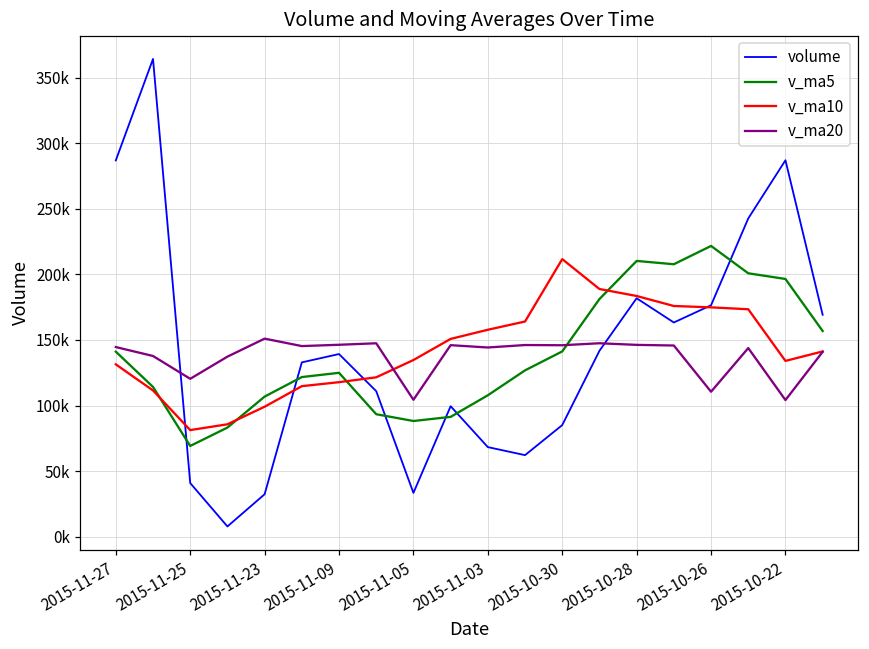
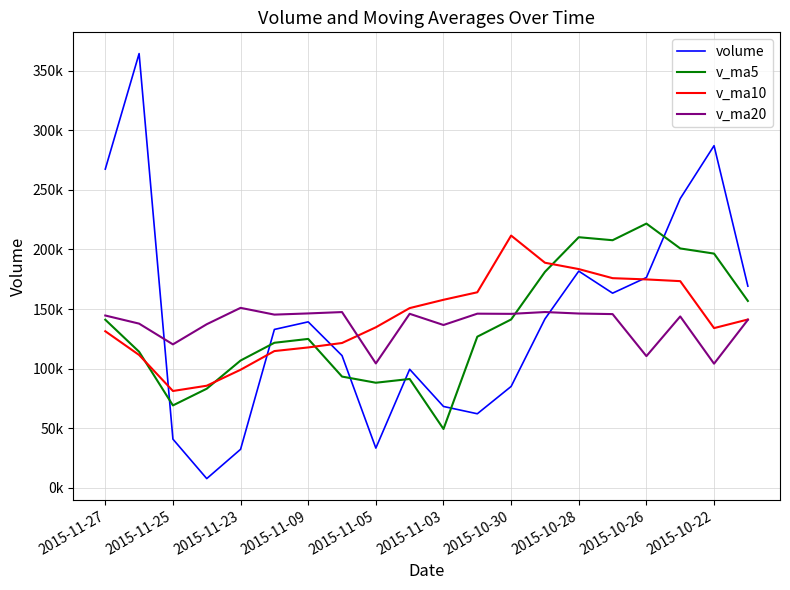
  {
    "volume": {
-     "2015-11-27": 287000,
+     "2015-11-27": 267000,
      "2015-11-25": 41000,
      "2015-11-23": 32000,
      "2015-11-09": 139000,
      "2015-11-05": 33000,
      "2015-11-03": 68000,
      "2015-10-30": 85000,
      "2015-10-22": 287000
    },
    "v_ma5": {
      "2015-11-27": 141000,
      "2015-11-25": 69000,
      "2015-11-23": 107000,
      "2015-11-09": 125000,
      "2015-11-05": 88000,
-     "2015-11-03": 108000,
+     "2015-11-03": 49000,
      "2015-10-30": 141000,
      "2015-10-28": 210000,
      "2015-10-26": 222000,
      "2015-10-22": 197000
    },
    "v_ma10": {
      "2015-11-27": 131000,
      "2015-11-25": 81000,
      "2015-11-23": 99000,
      "2015-11-09": 118000,
      "2015-11-05": 135000,
      "2015-11-03": 158000,
      "2015-10-30": 212000,
      "2015-10-22": 134000
    },
    "v_ma20": {
      "2015-11-27": 145000,
      "2015-11-25": 120000,
      "2015-11-23": 151000,
      "2015-11-09": 146000,
      "2015-11-05": 104000,
-     "2015-11-03": 144000,
+     "2015-11-03": 137000,
      "2015-10-30": 146000,
      "2015-10-28": 146000,
      "2015-10-26": 111000,
      "2015-10-22": 104000
    }
  }
